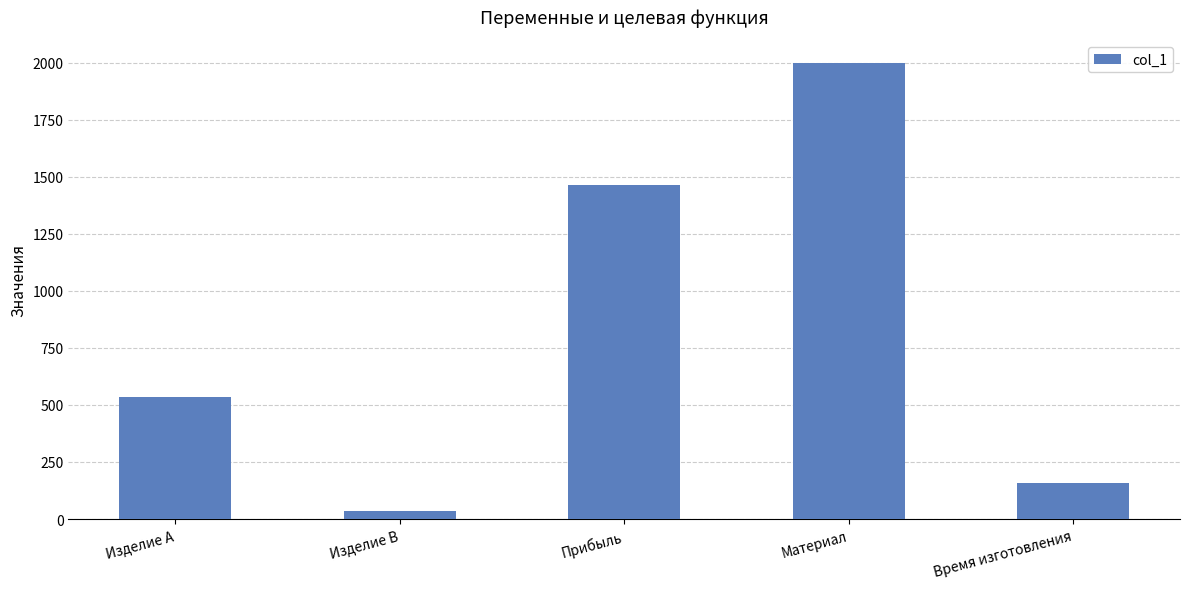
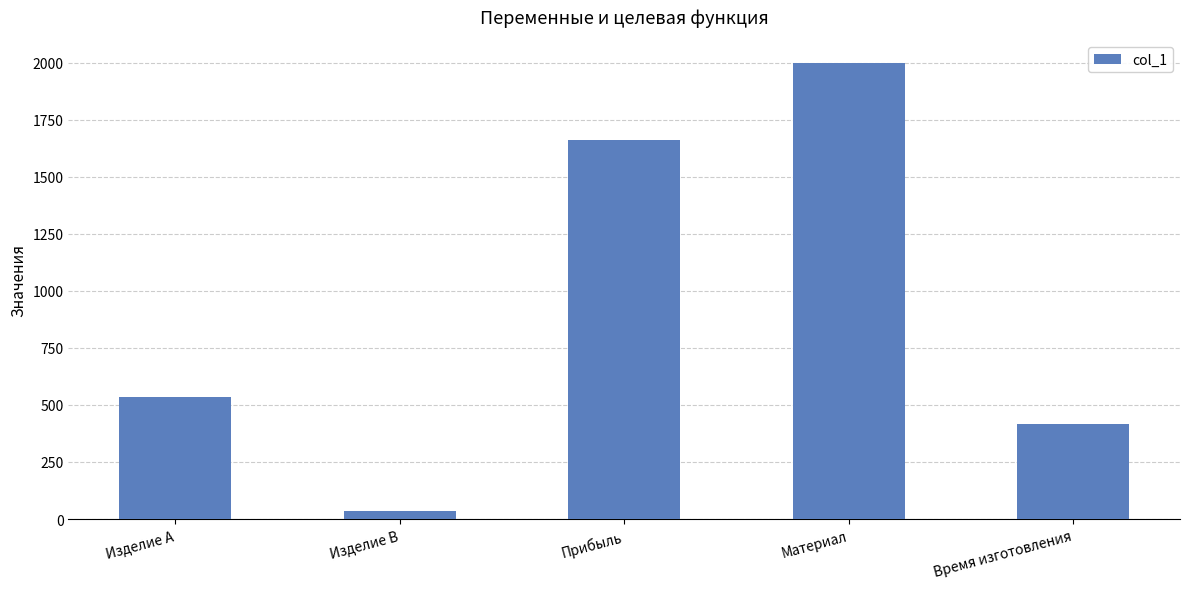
  {
    "Изделие A": 530,
    "Изделие B": 30,
-   "Прибыль": 1470,
+   "Прибыль": 1660,
    "Материал": 2000,
-   "Время изготовления": 160
+   "Время изготовления": 420
  }
